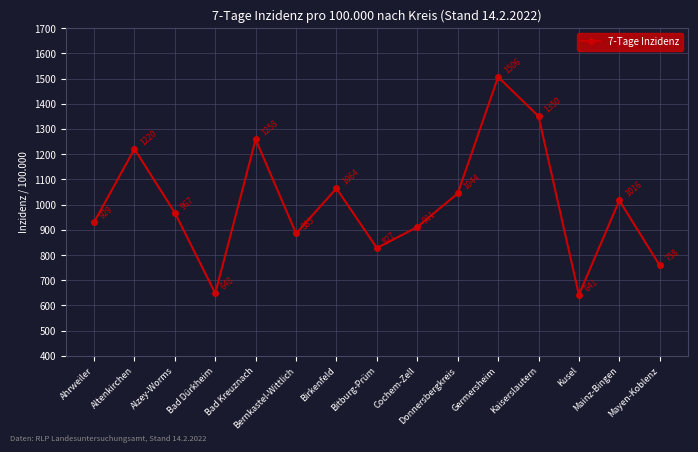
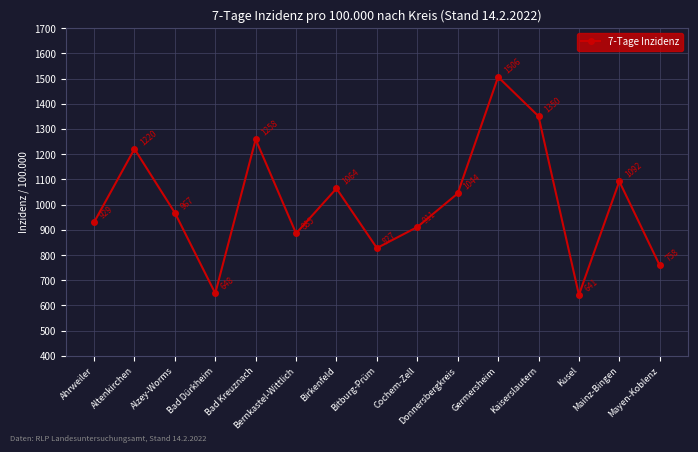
  {
    "Alzey-Worms": 967,
    "Bad Dürkheim": 648,
    "Birkenfeld": 1064,
    "Cochem-Zell": 911,
    "Donnersbergkreis": 1044,
    "Germersheim": 1506,
-   "Mainz-Bingen": 1016
+   "Mainz-Bingen": 1092
  }
